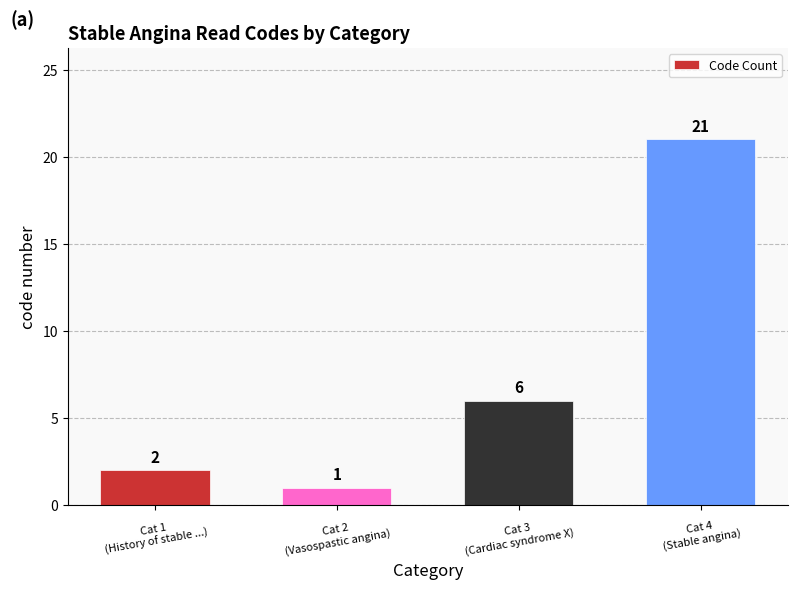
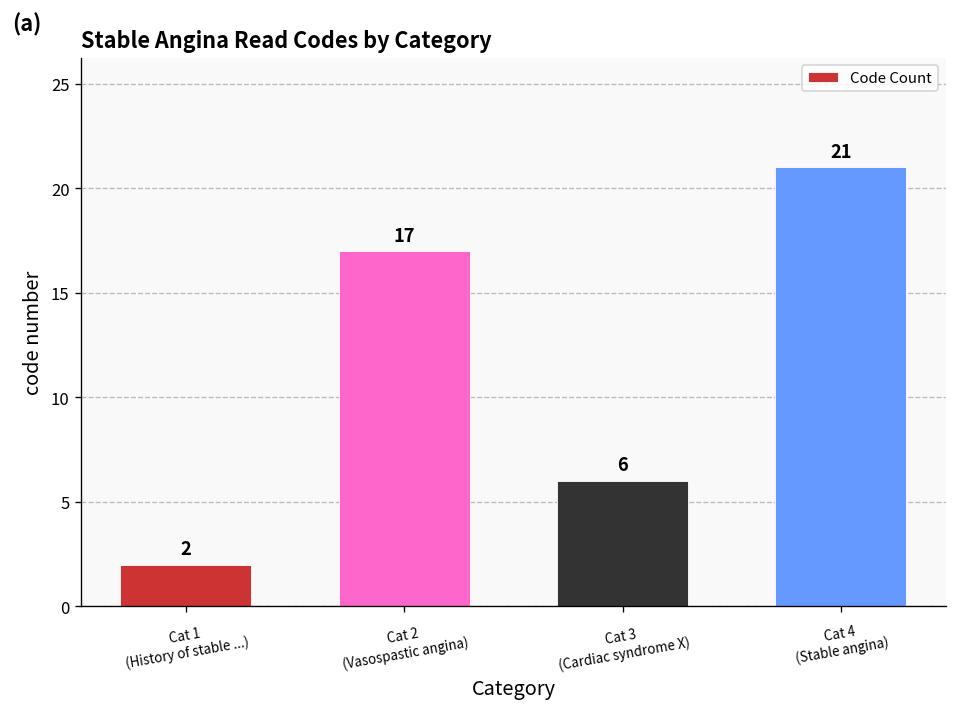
  {
    "Cat 1 (History of stable ...)": 2,
-   "Cat 2 (Vasospastic angina)": 1,
+   "Cat 2 (Vasospastic angina)": 17,
    "Cat 3 (Cardiac syndrome X)": 6,
    "Cat 4 (Stable angina)": 21
  }
